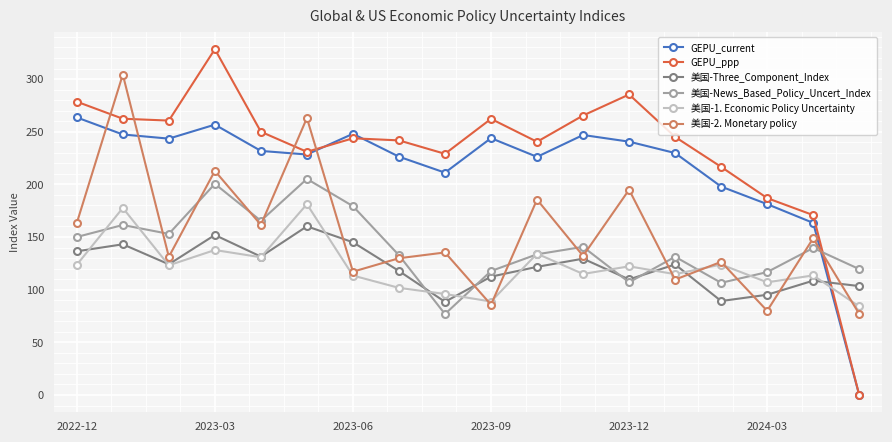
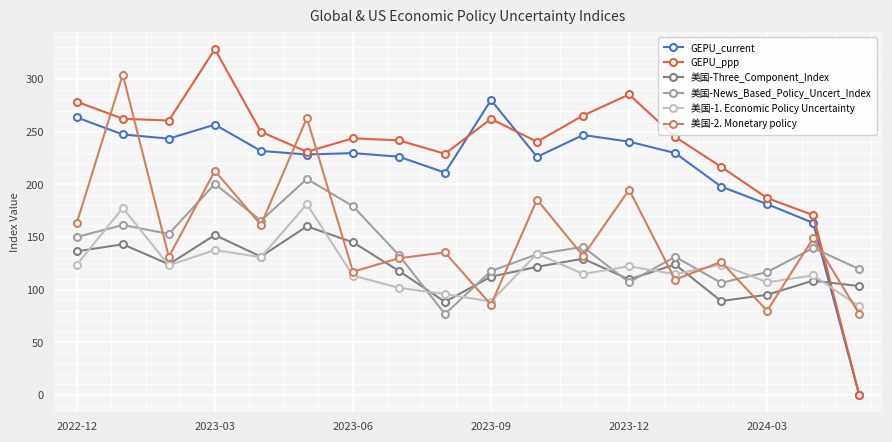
  {
    "GEPU_current": {
      "2022-12": 264,
      "2023-03": 257,
-     "2023-06": 248,
-     "2023-09": 244,
+     "2023-06": 230,
+     "2023-09": 280,
      "2023-12": 241,
      "2024-03": 181
    }
  }
